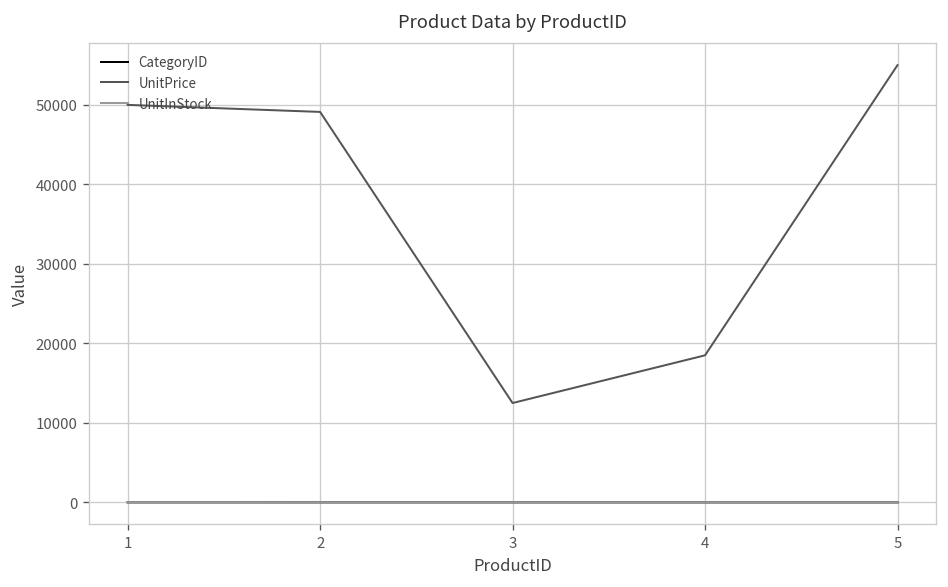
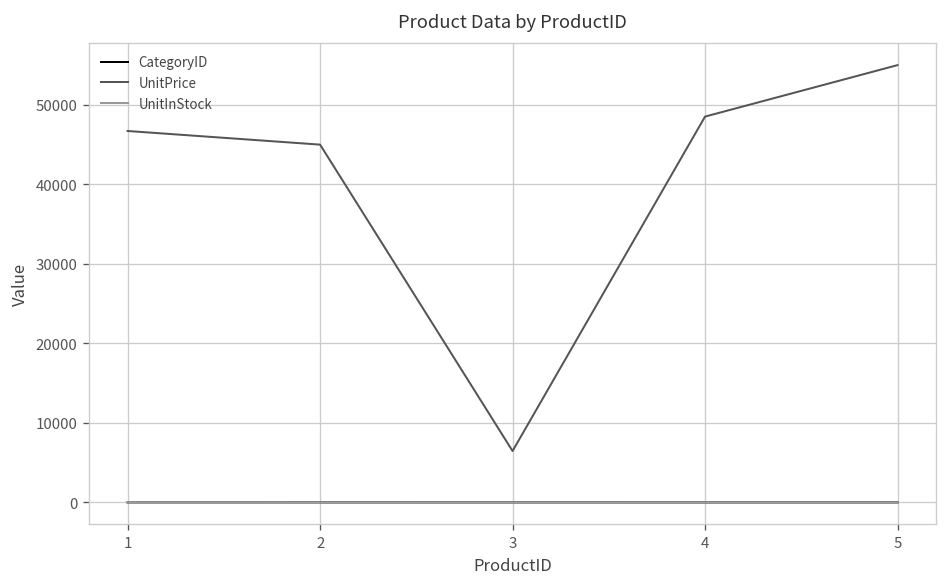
  {
    "UnitPrice": {
-     "1": 50000,
-     "2": 49000,
-     "3": 13000,
-     "4": 19000,
+     "1": 47000,
+     "2": 45000,
+     "3": 6000,
+     "4": 49000,
      "5": 55000
    }
  }
